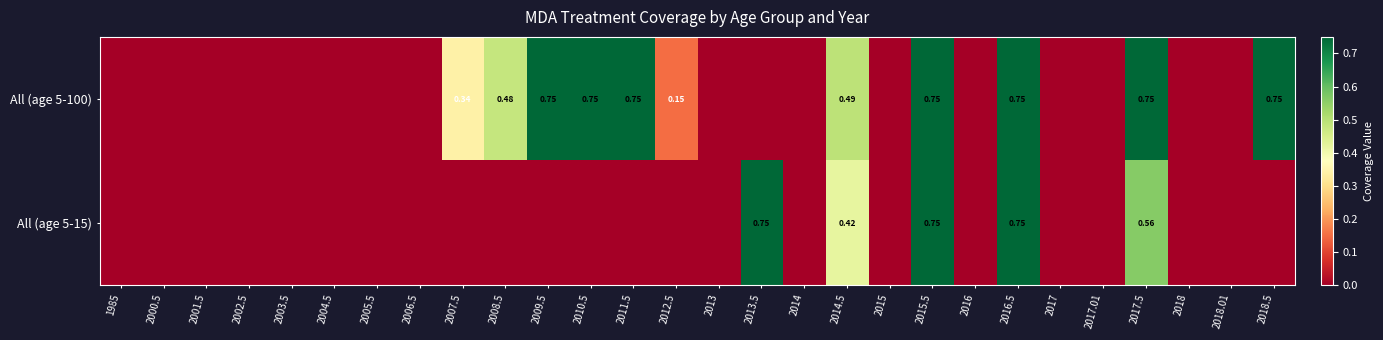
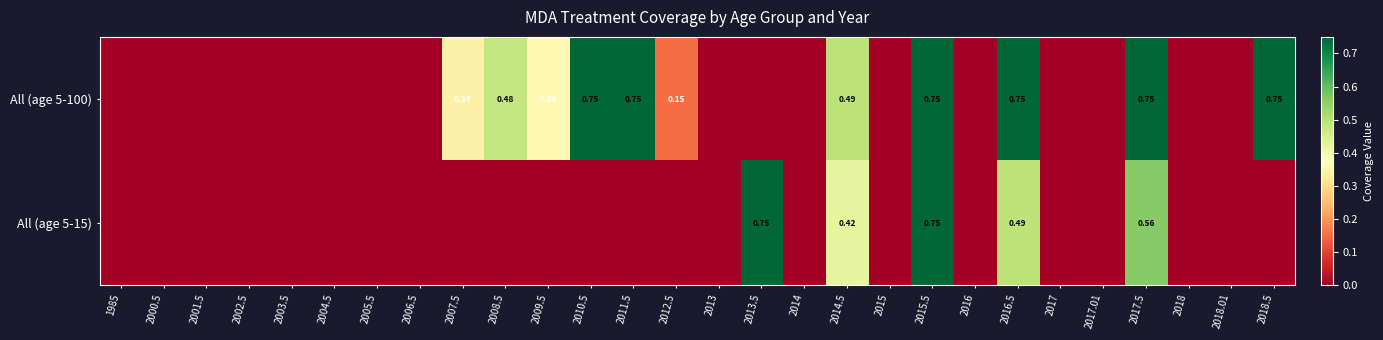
  {
    "All (age 5-100)": {
      "2007.5": 0.34,
      "2008.5": 0.48,
-     "2009.5": 0.75,
+     "2009.5": 0.36,
      "2010.5": 0.75,
      "2011.5": 0.75,
      "2012.5": 0.15,
      "2014.5": 0.49,
      "2015.5": 0.75,
      "2016.5": 0.75,
      "2017.5": 0.75,
      "2018.5": 0.75
    },
    "All (age 5-15)": {
      "2013.5": 0.75,
      "2014.5": 0.42,
      "2015.5": 0.75,
-     "2016.5": 0.75,
+     "2016.5": 0.49,
      "2017.5": 0.56
    }
  }
